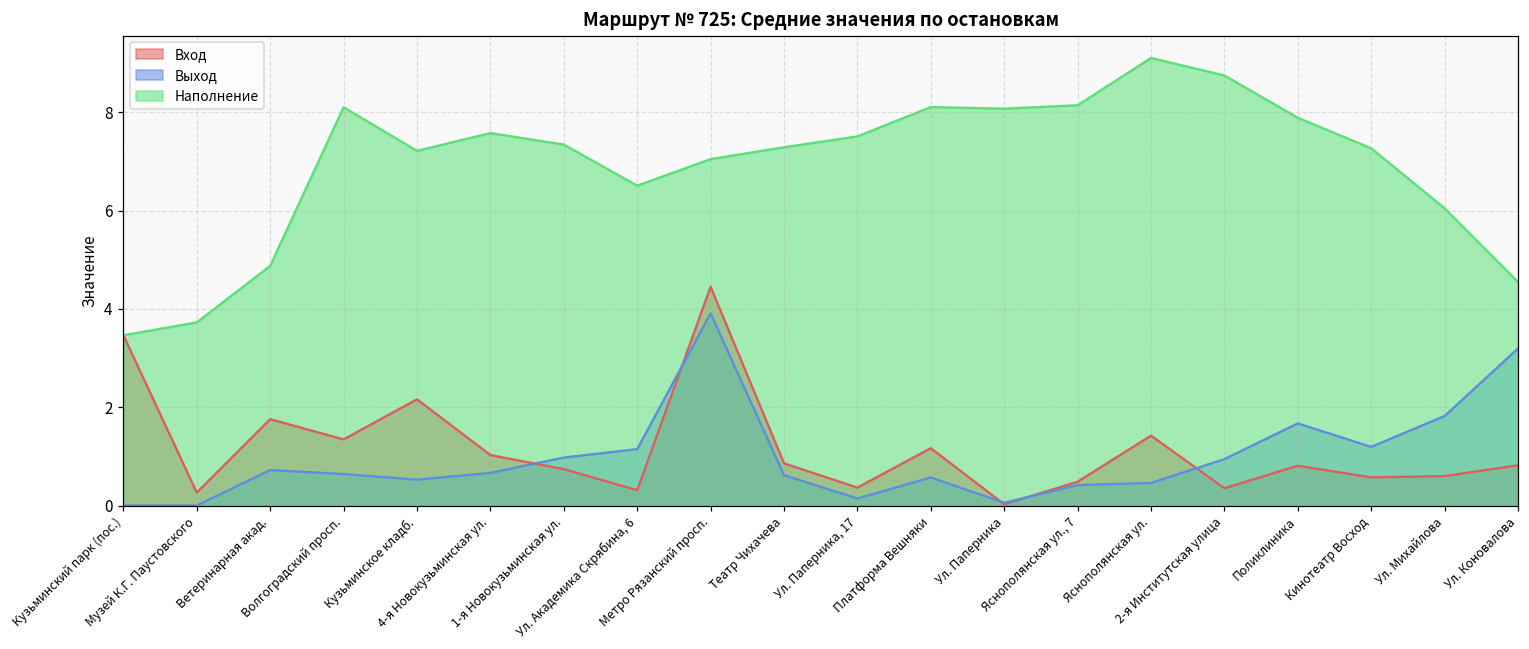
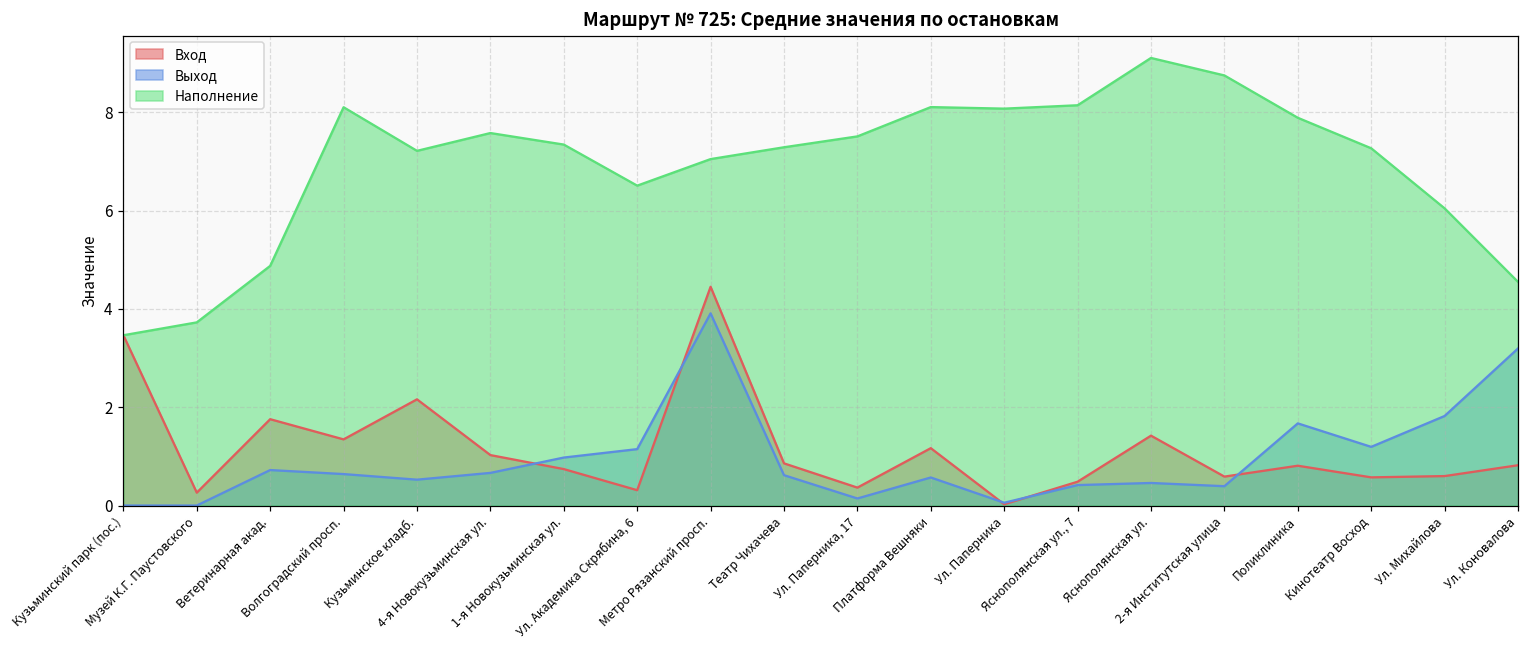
  {
    "Вход": {
      "Музей К.Г. Паустовского": 0.3,
      "Ветеринарная акад.": 1.8,
      "Волгоградский просп.": 1.3,
      "Кузьминское кладб.": 2.2,
      "4-я Новокузьминская ул.": 1.0,
      "1-я Новокузьминская ул.": 0.7,
      "Ул. Академика Скрябина, 6": 0.3,
      "Метро Рязанский просп.": 4.4,
      "Театр Чихачева": 0.9,
      "Ул. Паперника, 17": 0.4,
      "Платформа Вешняки": 1.2,
      "Яснополянская ул., 7": 0.5,
      "Яснополянская ул.": 1.4,
-     "2-я Институтская улица": 0.4,
+     "2-я Институтская улица": 0.6,
      "Поликлиника": 0.8,
      "Кинотеатр Восход": 0.6,
      "Ул. Михайлова": 0.6,
      "Ул. Коновалова": 0.8
    },
    "Выход": {
      "Кузьминский парк (пос.)": 0.0,
      "Музей К.Г. Паустовского": 0.0,
      "Ветеринарная акад.": 0.7,
      "Волгоградский просп.": 0.6,
      "Кузьминское кладб.": 0.5,
      "4-я Новокузьминская ул.": 0.7,
      "1-я Новокузьминская ул.": 1.0,
      "Ул. Академика Скрябина, 6": 1.1,
      "Метро Рязанский просп.": 3.9,
      "Театр Чихачева": 0.6,
      "Ул. Паперника, 17": 0.1,
      "Платформа Вешняки": 0.6,
      "Яснополянская ул., 7": 0.4,
      "Яснополянская ул.": 0.5,
-     "2-я Институтская улица": 0.9,
+     "2-я Институтская улица": 0.4,
      "Поликлиника": 1.7,
      "Кинотеатр Восход": 1.2,
      "Ул. Михайлова": 1.8,
      "Ул. Коновалова": 3.2
    },
    "Наполнение": {
      "Музей К.Г. Паустовского": 3.7,
      "Ветеринарная акад.": 4.9,
      "Волгоградский просп.": 8.1,
      "Кузьминское кладб.": 7.2,
      "4-я Новокузьминская ул.": 7.6,
      "1-я Новокузьминская ул.": 7.3,
      "Ул. Академика Скрябина, 6": 6.5,
      "Метро Рязанский просп.": 7.0,
      "Театр Чихачева": 7.3,
      "Ул. Паперника, 17": 7.5,
      "Платформа Вешняки": 8.1,
      "Ул. Паперника": 8.1,
      "Яснополянская ул., 7": 8.1,
      "Яснополянская ул.": 9.1,
      "2-я Институтская улица": 8.7,
      "Поликлиника": 7.9,
      "Кинотеатр Восход": 7.3,
      "Ул. Михайлова": 6.0,
      "Ул. Коновалова": 4.5
    }
  }
